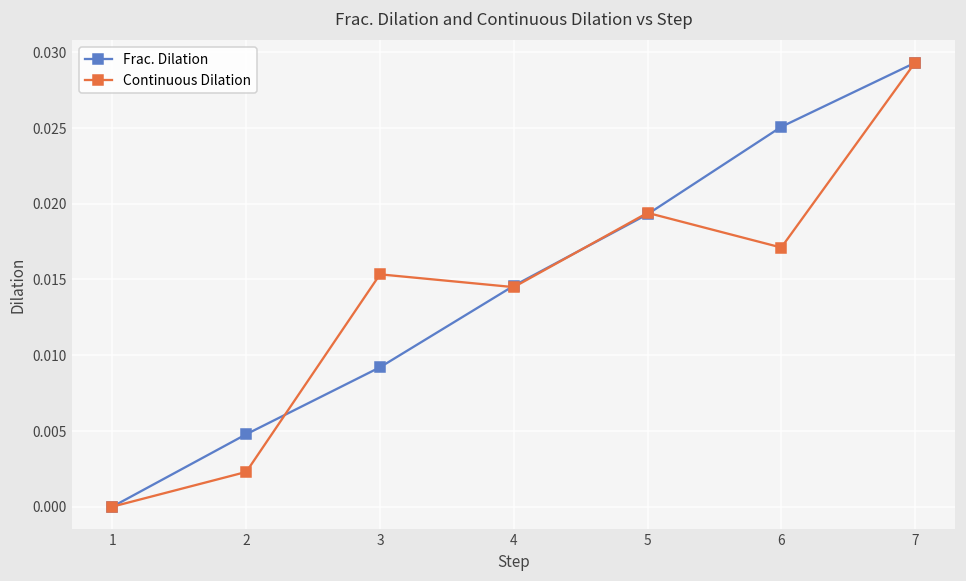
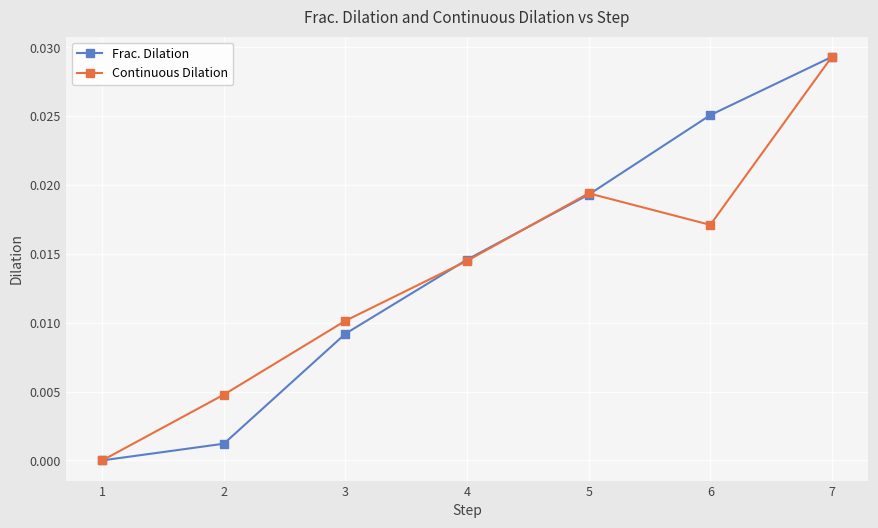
  {
    "Frac. Dilation": {
-     "2": 0.0048,
+     "2": 0.0012,
      "3": 0.0092,
      "6": 0.0251
    },
    "Continuous Dilation": {
-     "2": 0.0023,
-     "3": 0.0153,
+     "2": 0.0048,
+     "3": 0.0101,
      "6": 0.0171
    }
  }
